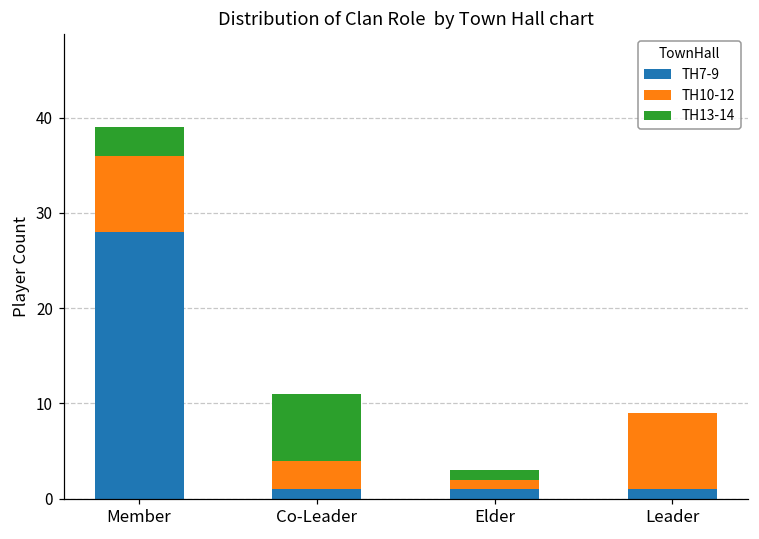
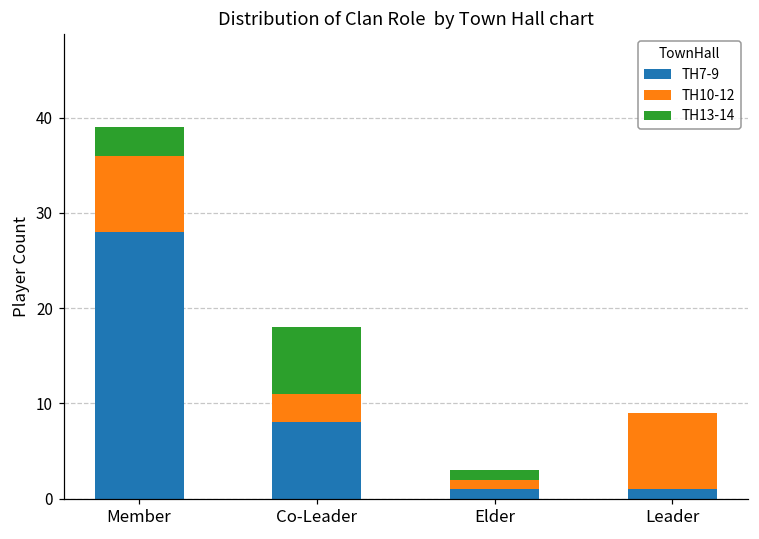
  {
    "TH7-9": {
      "Member": 28,
-     "Co-Leader": 1,
+     "Co-Leader": 8,
      "Elder": 1,
      "Leader": 1
    },
    "TH10-12": {
      "Member": 8,
      "Co-Leader": 3,
      "Elder": 1,
      "Leader": 8
    },
    "TH13-14": {
      "Member": 3,
      "Co-Leader": 7,
      "Elder": 1,
      "Leader": 0
    }
  }
